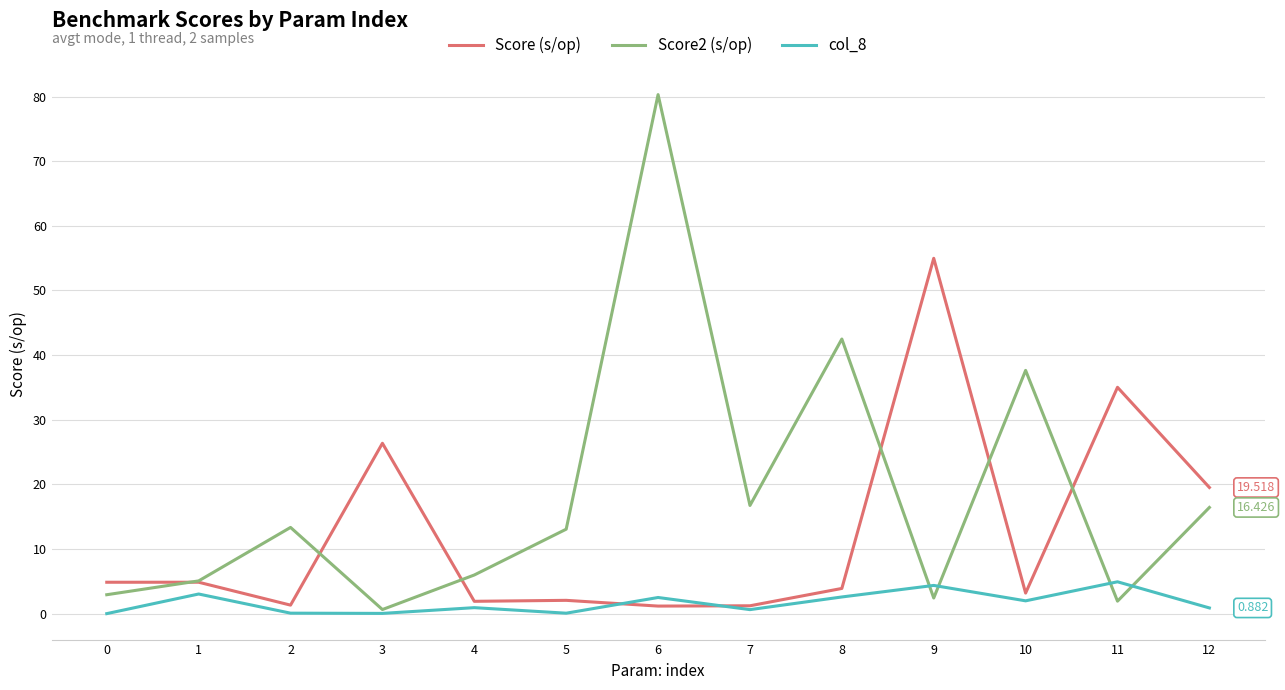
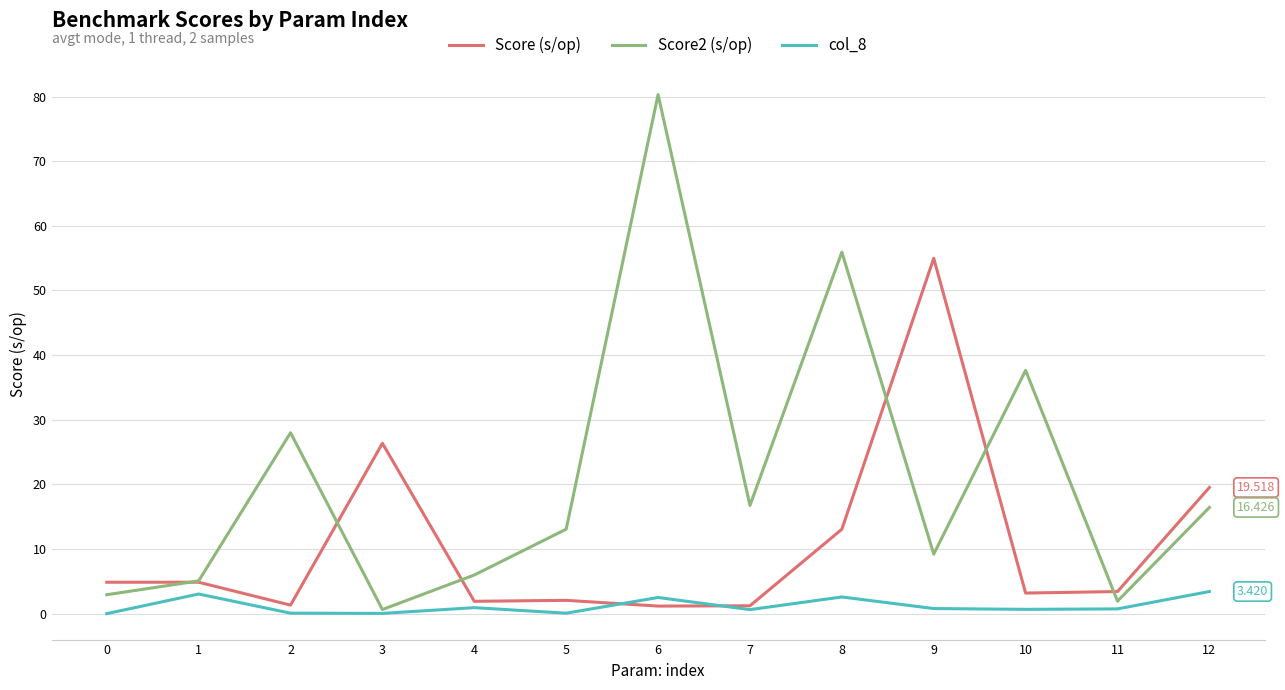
  {
    "Score (s/op)": {
      "0": 5,
      "2": 1,
      "3": 26,
      "4": 2,
      "5": 2,
      "6": 1,
      "7": 1,
-     "8": 4,
+     "8": 13,
      "9": 55,
      "10": 3,
-     "11": 35,
+     "11": 3,
      "12": 20
    },
    "Score2 (s/op)": {
      "0": 3,
-     "2": 13,
+     "2": 28,
      "3": 1,
      "4": 6,
      "5": 13,
      "6": 80,
      "7": 17,
-     "8": 42,
-     "9": 2,
+     "8": 56,
+     "9": 9,
      "10": 38,
      "11": 2,
      "12": 16
    },
    "col_8": {
-     "9": 4,
-     "10": 2,
-     "11": 5,
-     "12": 0.882
+     "9": 1,
+     "10": 1,
+     "11": 1,
+     "12": 3.420
    }
  }
